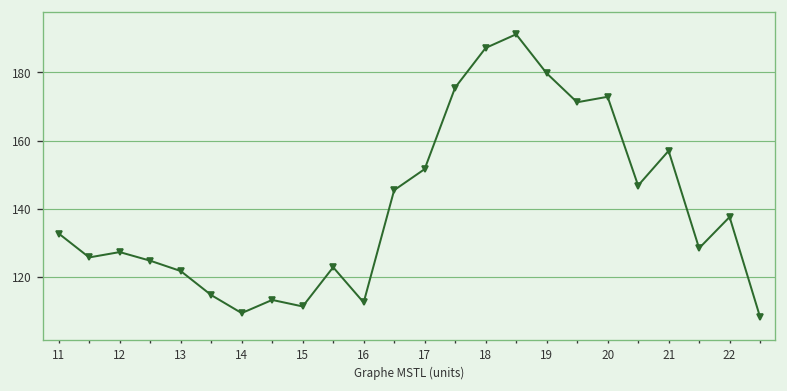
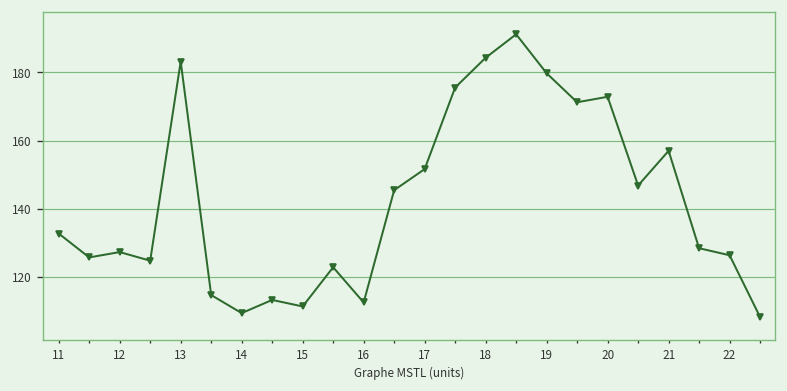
  {
    "11": 133,
    "12": 127,
-   "13": 122,
+   "13": 183,
    "14": 109,
    "15": 111,
    "16": 112,
    "17": 152,
-   "18": 187,
+   "18": 184,
    "19": 180,
    "20": 173,
    "21": 157,
-   "22": 138
+   "22": 126
  }
